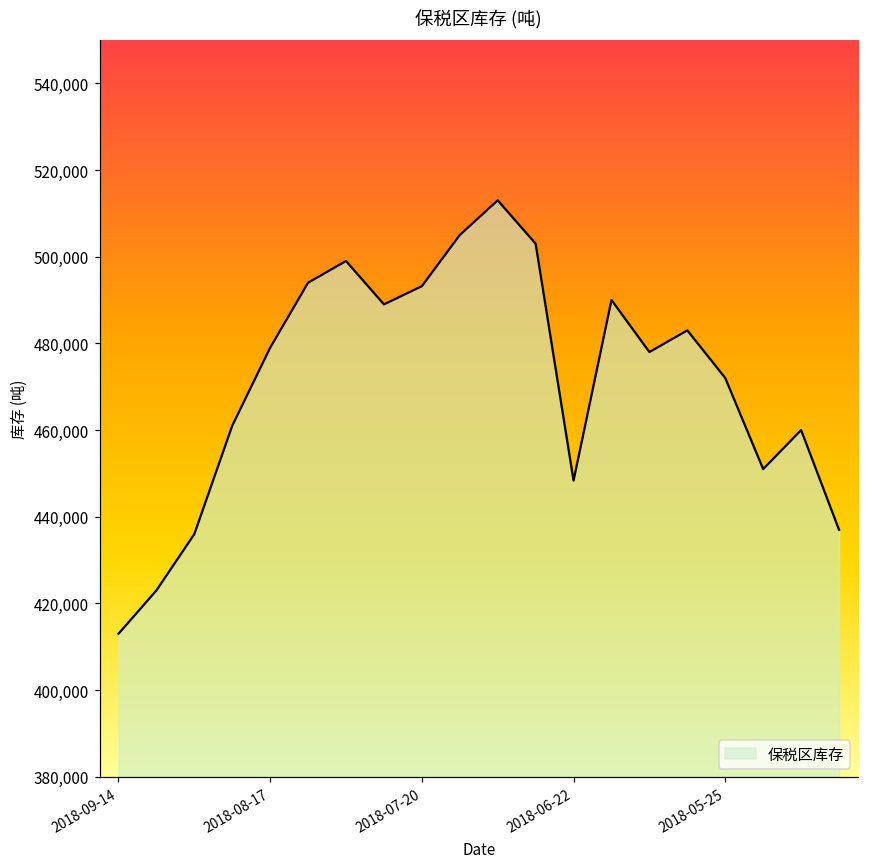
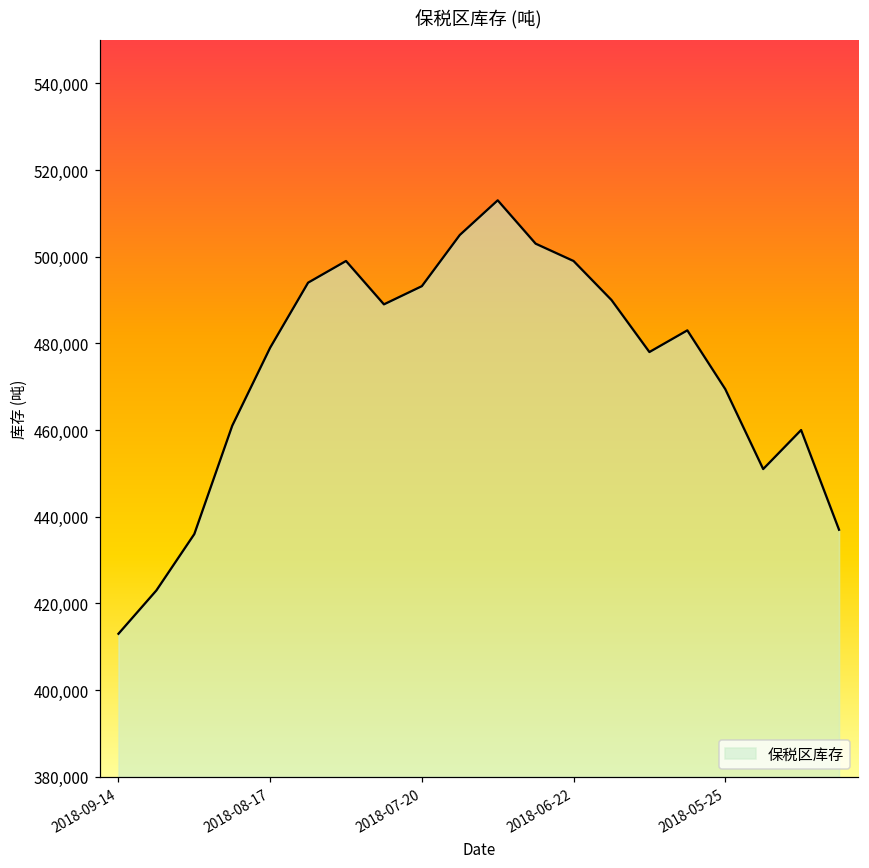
  {
    "2018-09-14": "413,000",
    "2018-08-17": "479,000",
    "2018-07-20": "493,000",
-   "2018-06-22": "448,000",
-   "2018-05-25": "472,000"
+   "2018-06-22": "499,000",
+   "2018-05-25": "469,000"
  }
